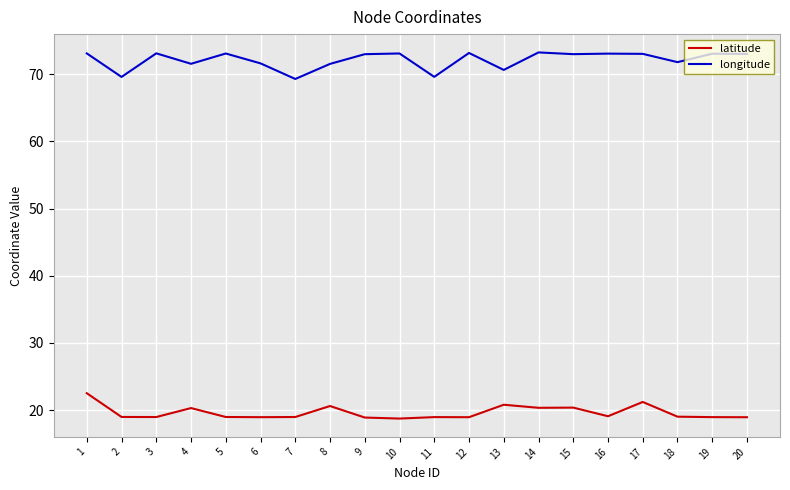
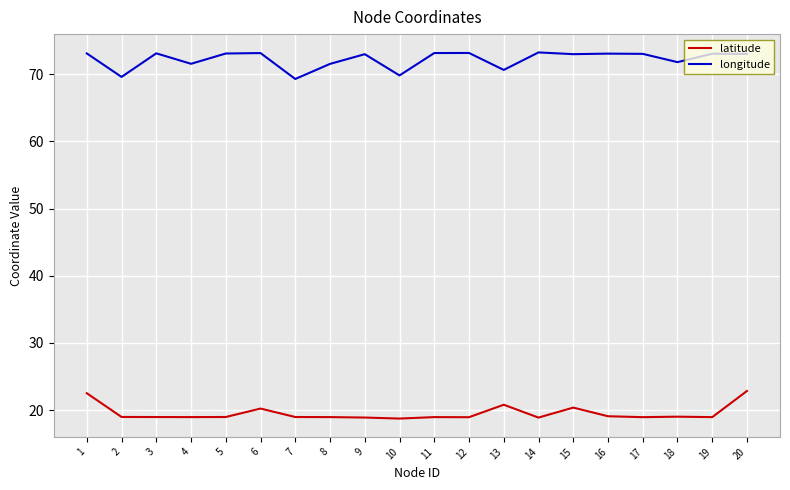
  {
    "latitude": {
      "1": 23,
      "2": 19,
      "3": 19,
-     "4": 20,
+     "4": 19,
      "5": 19,
-     "6": 19,
+     "6": 20,
      "7": 19,
-     "8": 21,
+     "8": 19,
      "9": 19,
      "10": 19,
      "11": 19,
      "12": 19,
      "13": 21,
-     "14": 20,
+     "14": 19,
      "15": 20,
      "16": 19,
-     "17": 21,
+     "17": 19,
      "18": 19,
      "19": 19,
-     "20": 19
+     "20": 23
    },
    "longitude": {
      "1": 73,
      "2": 70,
      "3": 73,
      "4": 72,
      "5": 73,
-     "6": 72,
+     "6": 73,
      "7": 69,
      "8": 72,
      "9": 73,
-     "10": 73,
-     "11": 70,
+     "10": 70,
+     "11": 73,
      "12": 73,
      "13": 71,
      "14": 73,
      "15": 73,
      "16": 73,
      "17": 73,
      "18": 72
    }
  }
